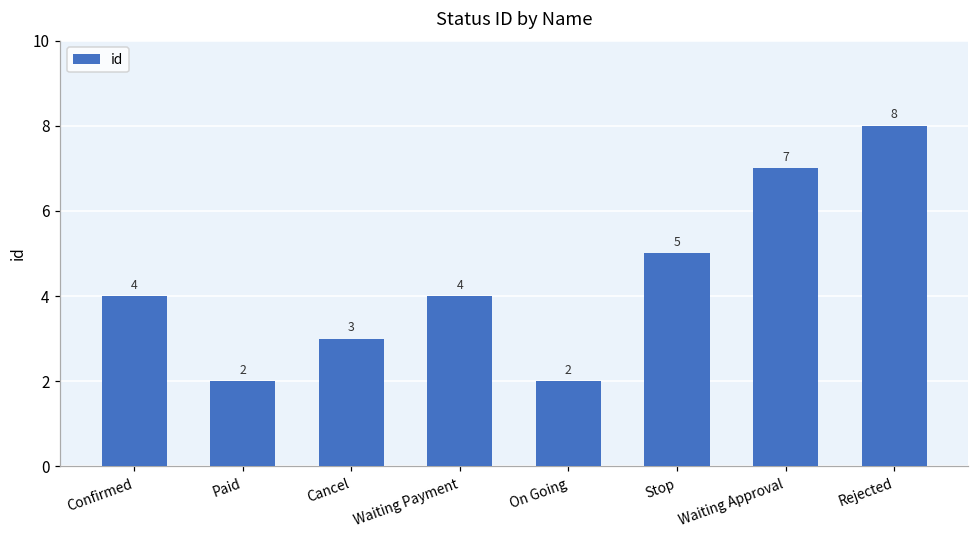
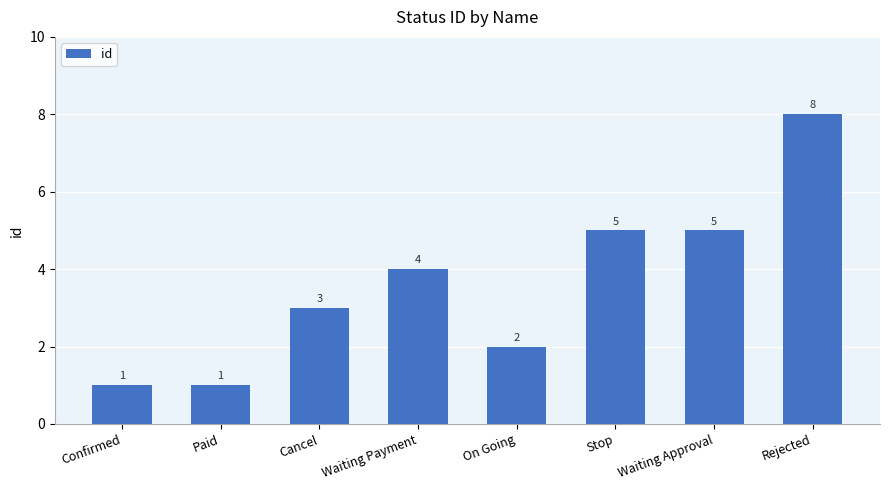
  {
-   "Confirmed": 4,
-   "Paid": 2,
+   "Confirmed": 1,
+   "Paid": 1,
    "Cancel": 3,
    "Waiting Payment": 4,
    "On Going": 2,
    "Stop": 5,
-   "Waiting Approval": 7,
+   "Waiting Approval": 5,
    "Rejected": 8
  }
